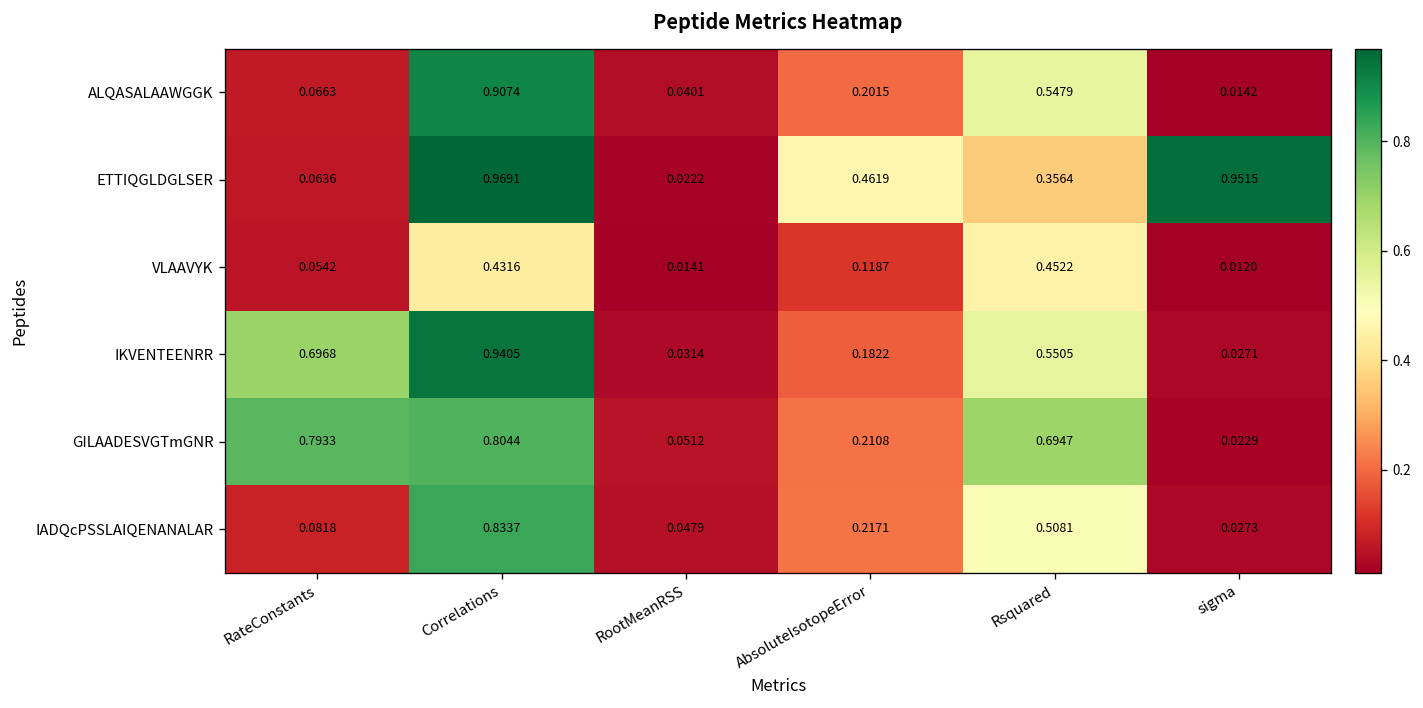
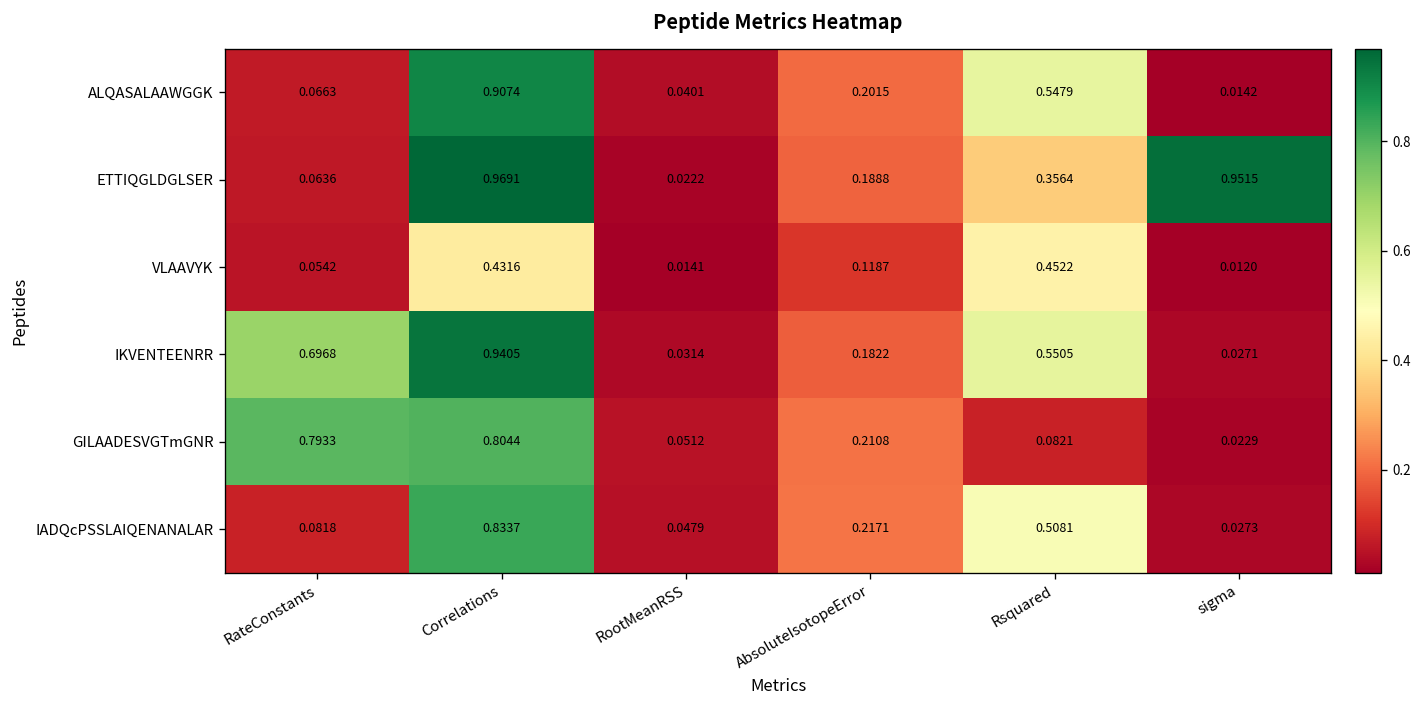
  {
    "ALQASALAAWGGK": {
      "RateConstants": 0.0663,
      "Correlations": 0.9074,
      "RootMeanRSS": 0.0401,
      "AbsoluteIsotopeError": 0.2015,
      "Rsquared": 0.5479,
      "sigma": 0.0142
    },
    "ETTIQGLDGLSER": {
      "RateConstants": 0.0636,
      "Correlations": 0.9691,
      "RootMeanRSS": 0.0222,
-     "AbsoluteIsotopeError": 0.4619,
+     "AbsoluteIsotopeError": 0.1888,
      "Rsquared": 0.3564,
      "sigma": 0.9515
    },
    "VLAAVYK": {
      "RateConstants": 0.0542,
      "Correlations": 0.4316,
      "RootMeanRSS": 0.0141,
      "AbsoluteIsotopeError": 0.1187,
      "Rsquared": 0.4522,
      "sigma": 0.0120
    },
    "IKVENTEENRR": {
      "RateConstants": 0.6968,
      "Correlations": 0.9405,
      "RootMeanRSS": 0.0314,
      "AbsoluteIsotopeError": 0.1822,
      "Rsquared": 0.5505,
      "sigma": 0.0271
    },
    "GILAADESVGTmGNR": {
      "RateConstants": 0.7933,
      "Correlations": 0.8044,
      "RootMeanRSS": 0.0512,
      "AbsoluteIsotopeError": 0.2108,
-     "Rsquared": 0.6947,
+     "Rsquared": 0.0821,
      "sigma": 0.0229
    },
    "IADQcPSSLAIQENANALAR": {
      "RateConstants": 0.0818,
      "Correlations": 0.8337,
      "RootMeanRSS": 0.0479,
      "AbsoluteIsotopeError": 0.2171,
      "Rsquared": 0.5081,
      "sigma": 0.0273
    }
  }
